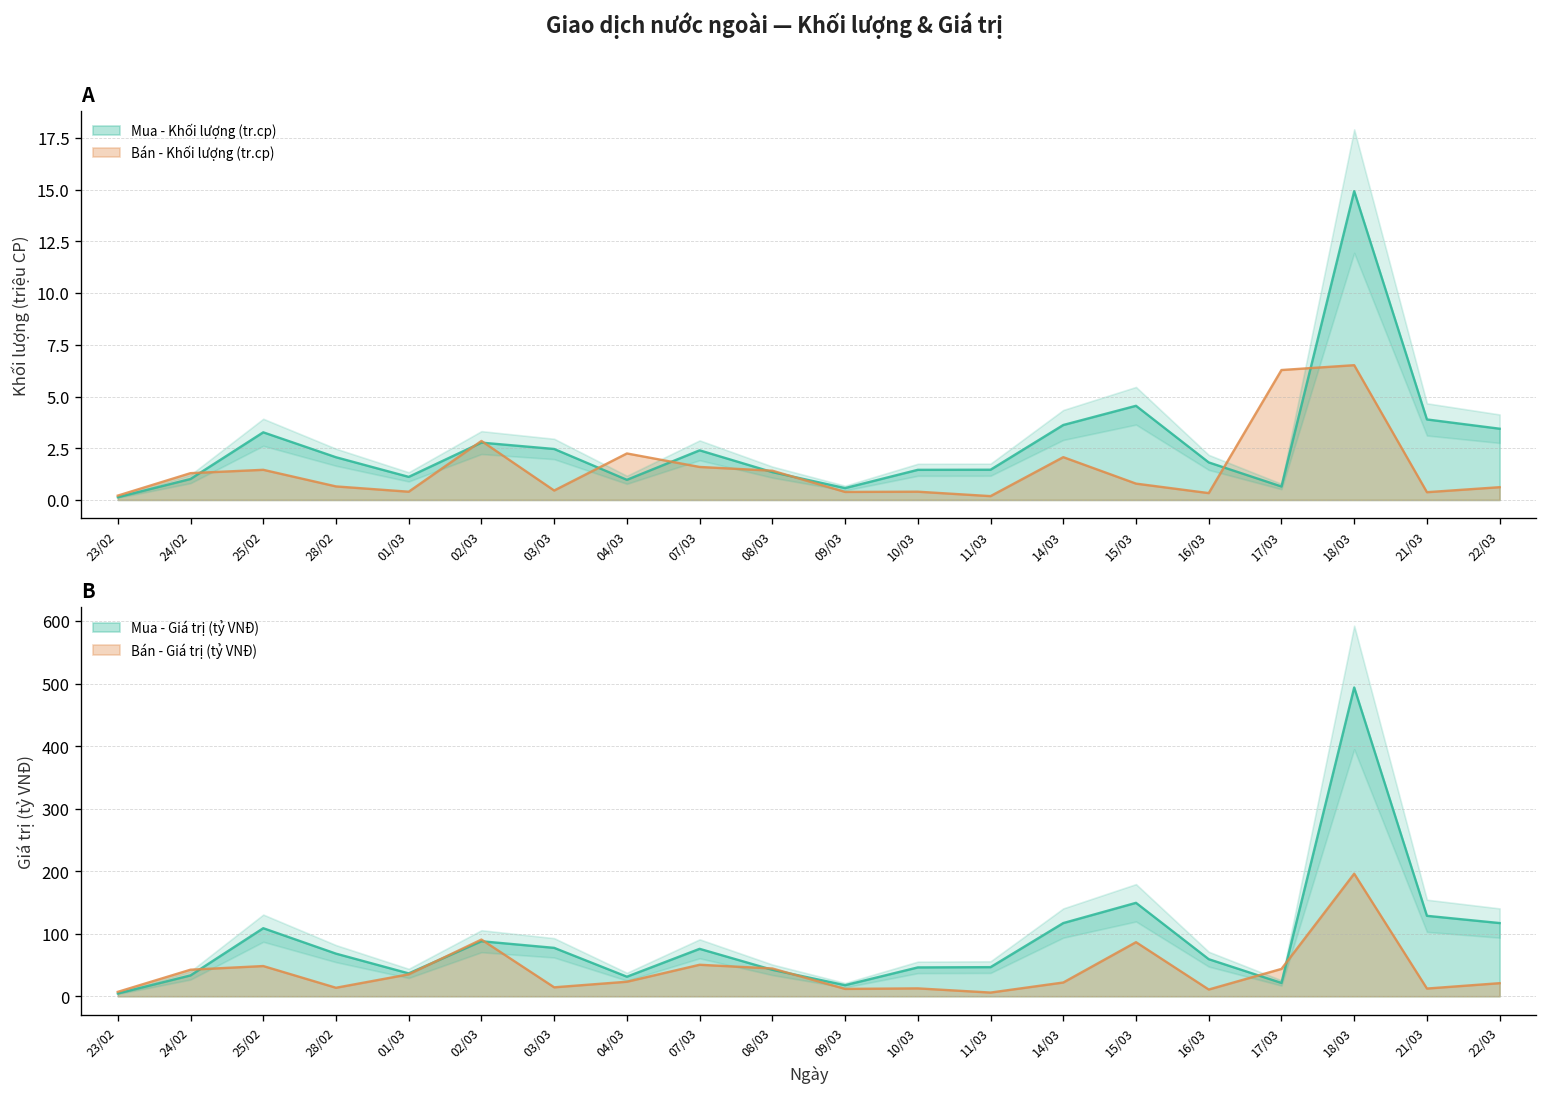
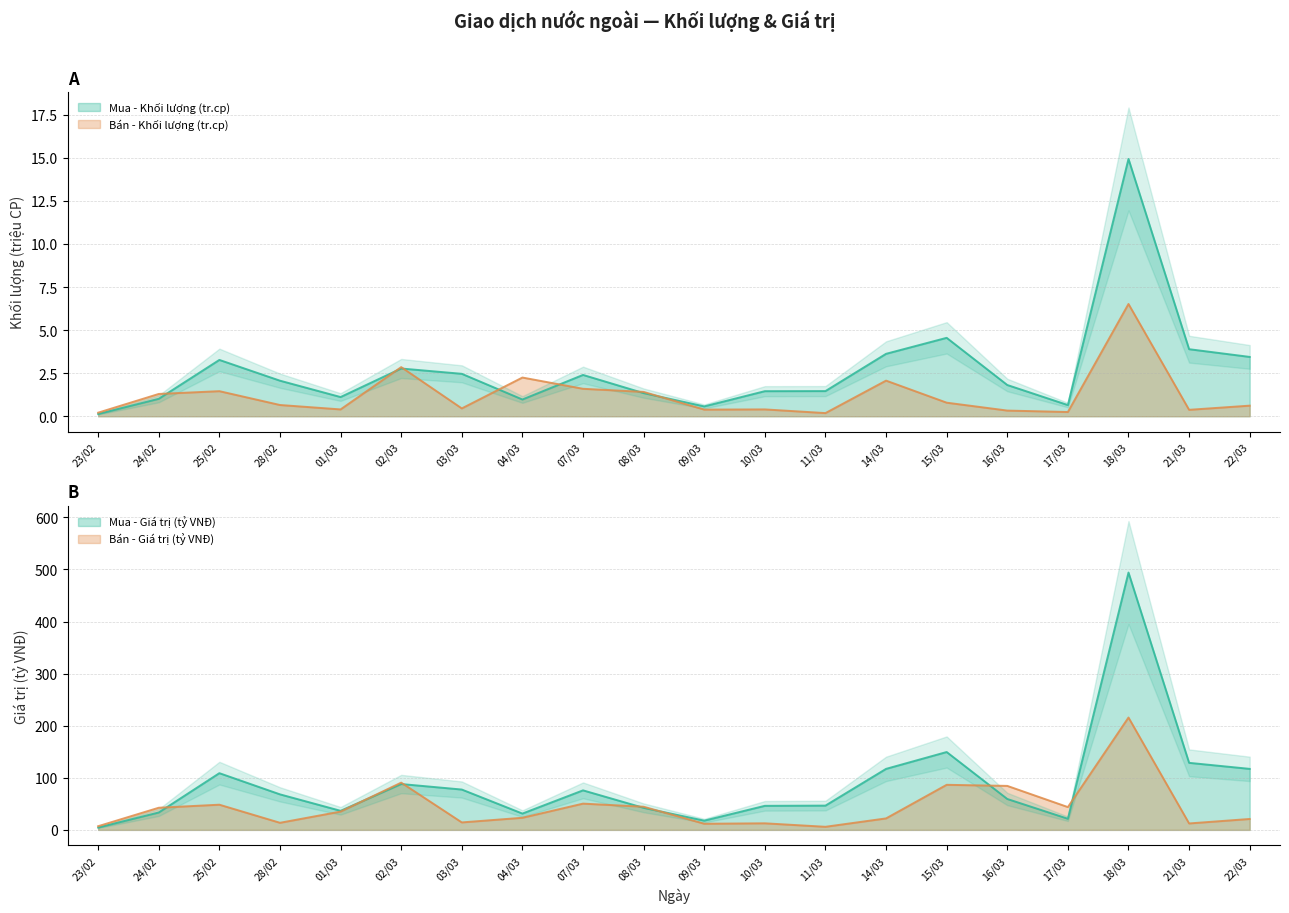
  {
    "A": {
      "Bán - Khối lượng (tr.cp)": {
        "25/02": 1.5,
        "28/02": 0.7,
        "01/03": 0.4,
        "03/03": 0.5,
        "04/03": 2.2,
        "07/03": 1.6,
        "09/03": 0.4,
        "10/03": 0.4,
        "11/03": 0.2,
        "14/03": 2.1,
        "15/03": 0.8,
        "16/03": 0.3,
-       "17/03": 6.3,
+       "17/03": 0.2,
        "18/03": 6.5,
        "21/03": 0.4,
        "22/03": 0.6
      }
    },
    "B": {
      "Bán - Giá trị (tỷ VNĐ)": {
        "25/02": 50,
        "28/02": 10,
        "03/03": 10,
        "04/03": 20,
        "07/03": 50,
        "09/03": 10,
        "10/03": 10,
        "11/03": 10,
        "14/03": 20,
        "15/03": 90,
-       "16/03": 10,
+       "16/03": 80,
        "17/03": 40,
-       "18/03": 200,
+       "18/03": 220,
        "21/03": 10,
        "22/03": 20
      }
    }
  }
